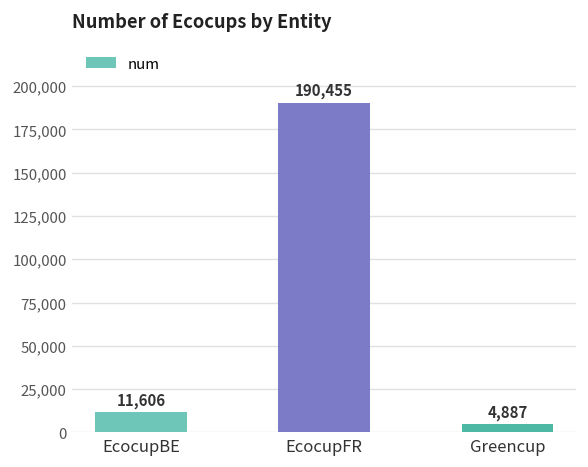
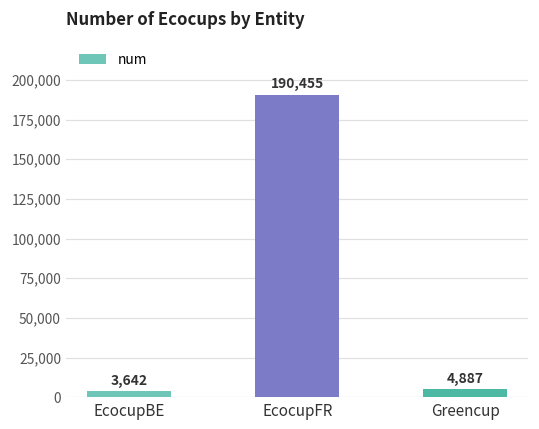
  {
-   "EcocupBE": "11,606",
+   "EcocupBE": "3,642",
    "EcocupFR": "190,455",
    "Greencup": "4,887"
  }
